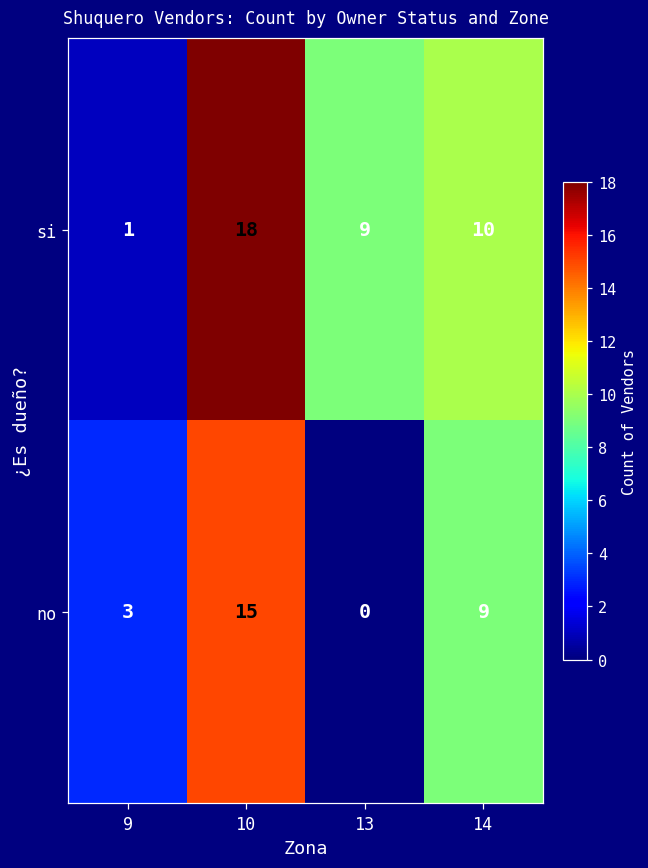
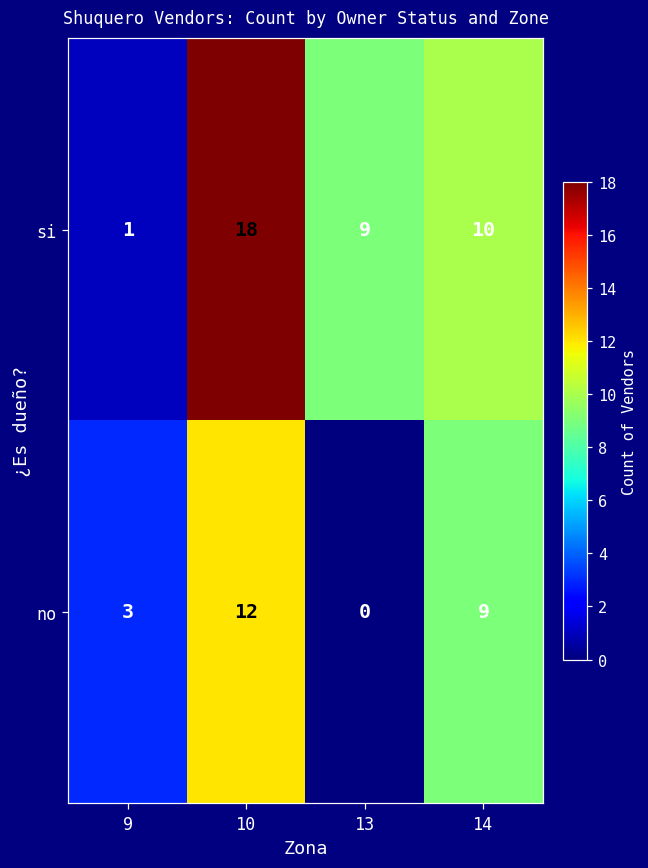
  {
    "si": {
      "9": 1,
      "10": 18,
      "13": 9,
      "14": 10
    },
    "no": {
      "9": 3,
-     "10": 15,
+     "10": 12,
      "13": 0,
      "14": 9
    }
  }
